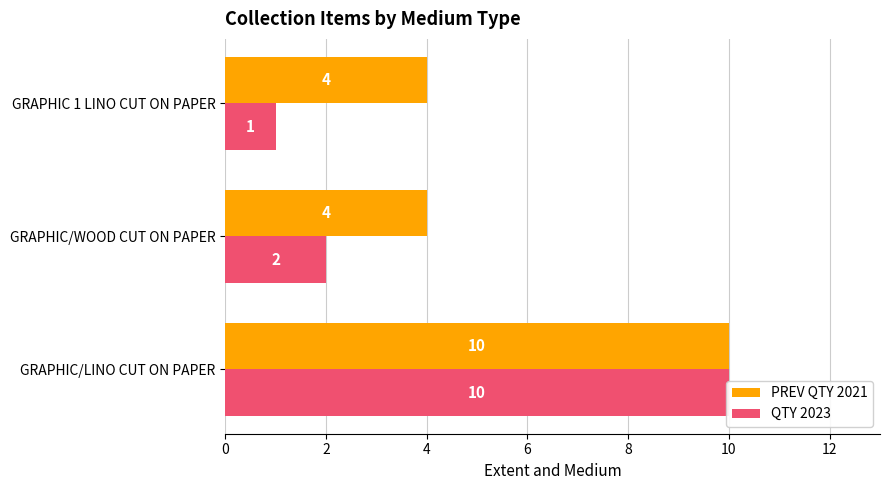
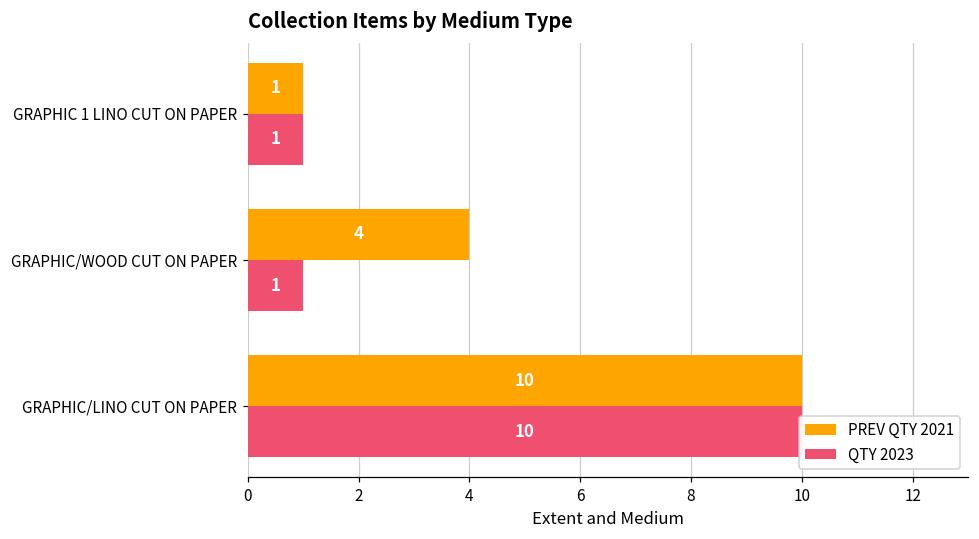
  {
    "PREV QTY 2021": {
-     "GRAPHIC 1 LINO CUT ON PAPER": 4,
+     "GRAPHIC 1 LINO CUT ON PAPER": 1,
      "GRAPHIC/WOOD CUT ON PAPER": 4,
      "GRAPHIC/LINO CUT ON PAPER": 10
    },
    "QTY 2023": {
      "GRAPHIC 1 LINO CUT ON PAPER": 1,
-     "GRAPHIC/WOOD CUT ON PAPER": 2
+     "GRAPHIC/WOOD CUT ON PAPER": 1
    }
  }
